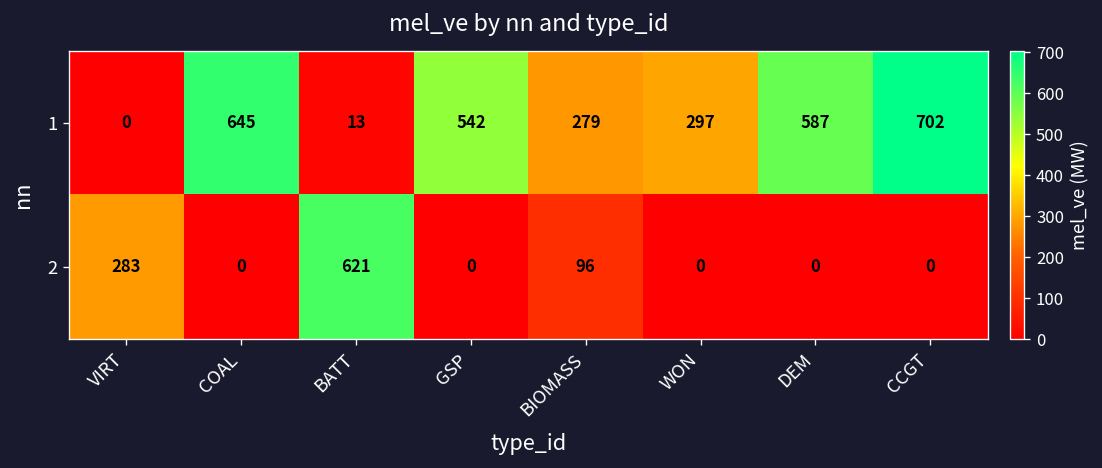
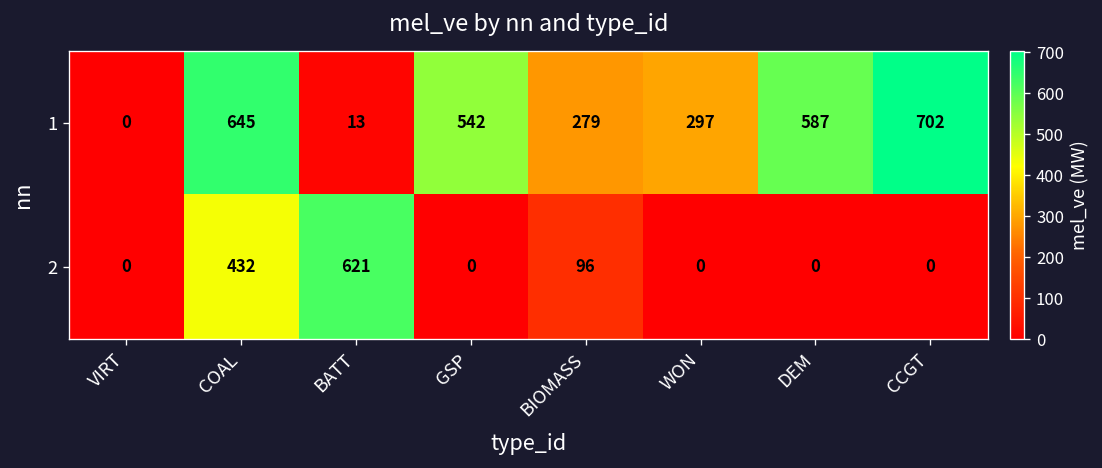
  {
    "1": {
      "VIRT": 0,
      "COAL": 645,
      "BATT": 13,
      "GSP": 542,
      "BIOMASS": 279,
      "WON": 297,
      "DEM": 587,
      "CCGT": 702
    },
    "2": {
-     "VIRT": 283,
-     "COAL": 0,
+     "VIRT": 0,
+     "COAL": 432,
      "BATT": 621,
      "GSP": 0,
      "BIOMASS": 96,
      "WON": 0,
      "DEM": 0,
      "CCGT": 0
    }
  }
